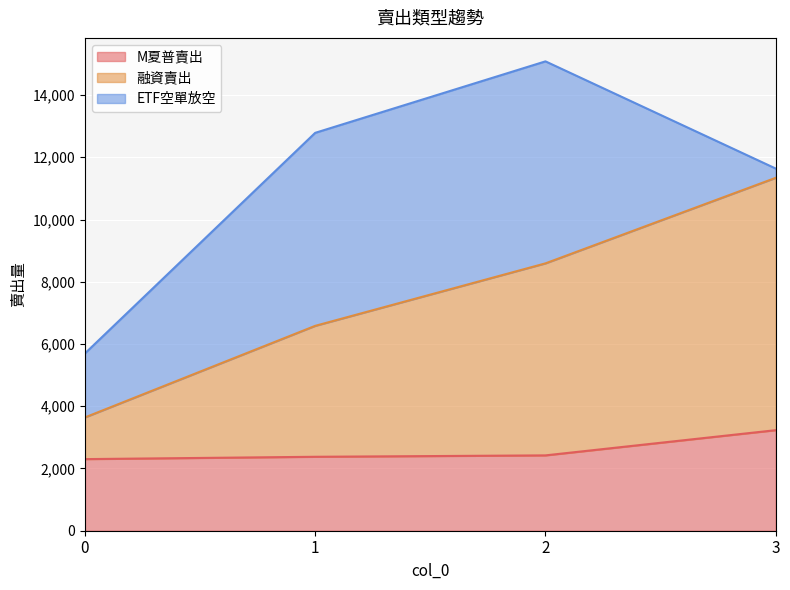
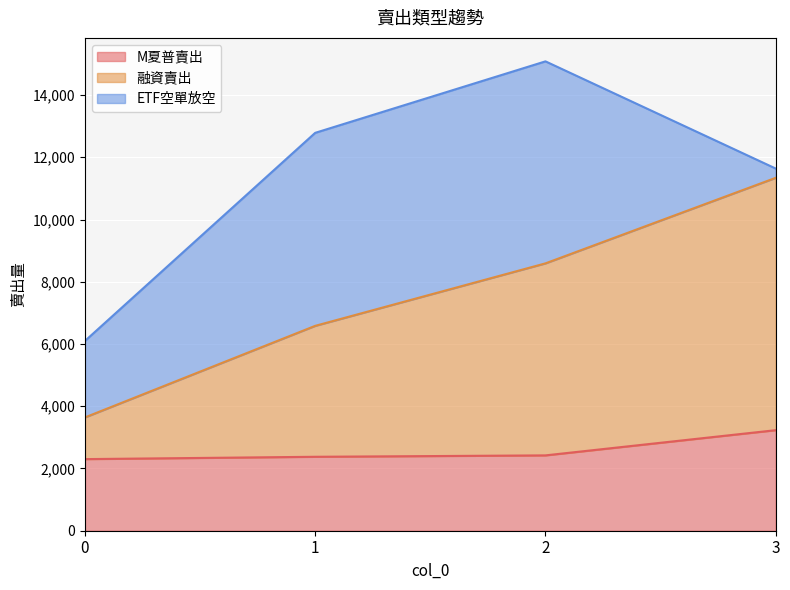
  {
    "ETF空單放空": {
-     "0": "2,100",
+     "0": "2,500",
      "1": "6,200",
      "2": "6,500",
      "3": "300"
    }
  }
